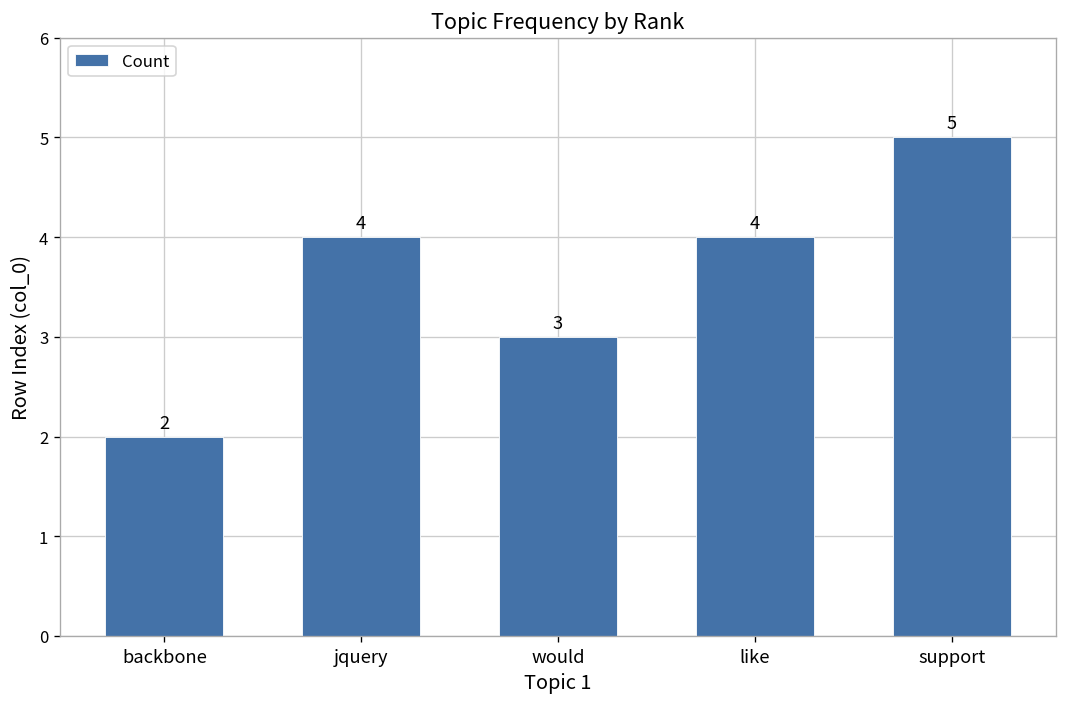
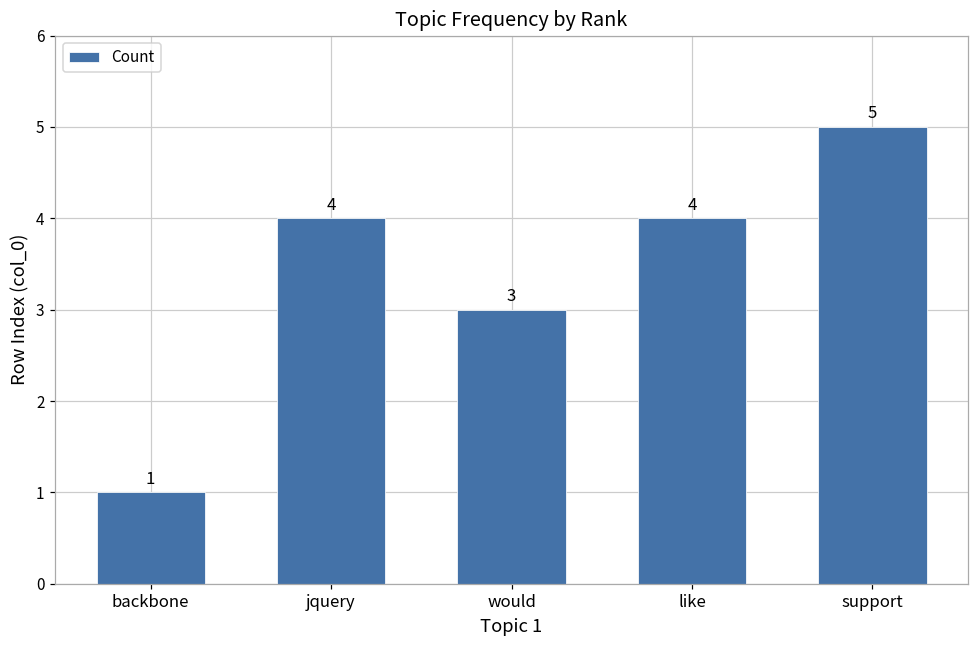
  {
-   "backbone": 2,
+   "backbone": 1,
    "jquery": 4,
    "would": 3,
    "like": 4,
    "support": 5
  }
